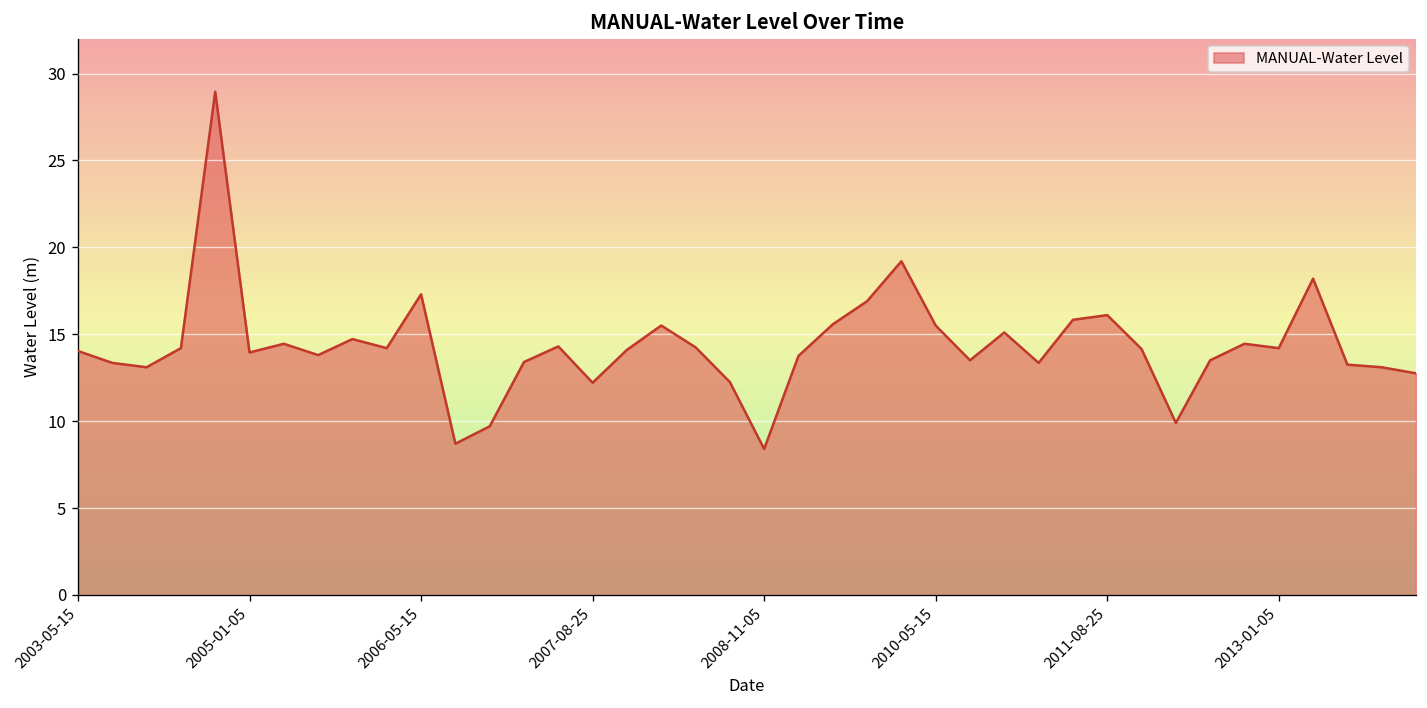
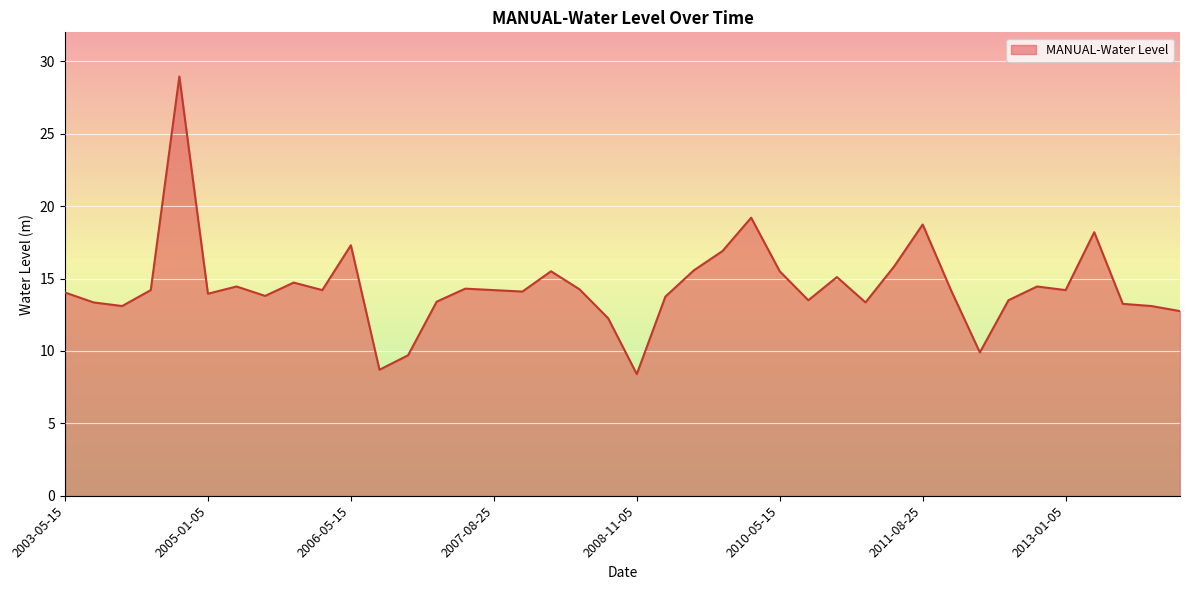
  {
    "2003-05-15": 14.0,
    "2005-01-05": 13.9,
    "2006-05-15": 17.3,
-   "2007-08-25": 12.2,
+   "2007-08-25": 14.2,
    "2008-11-05": 8.4,
    "2010-05-15": 15.5,
-   "2011-08-25": 16.1,
+   "2011-08-25": 18.7,
    "2013-01-05": 14.2
  }
